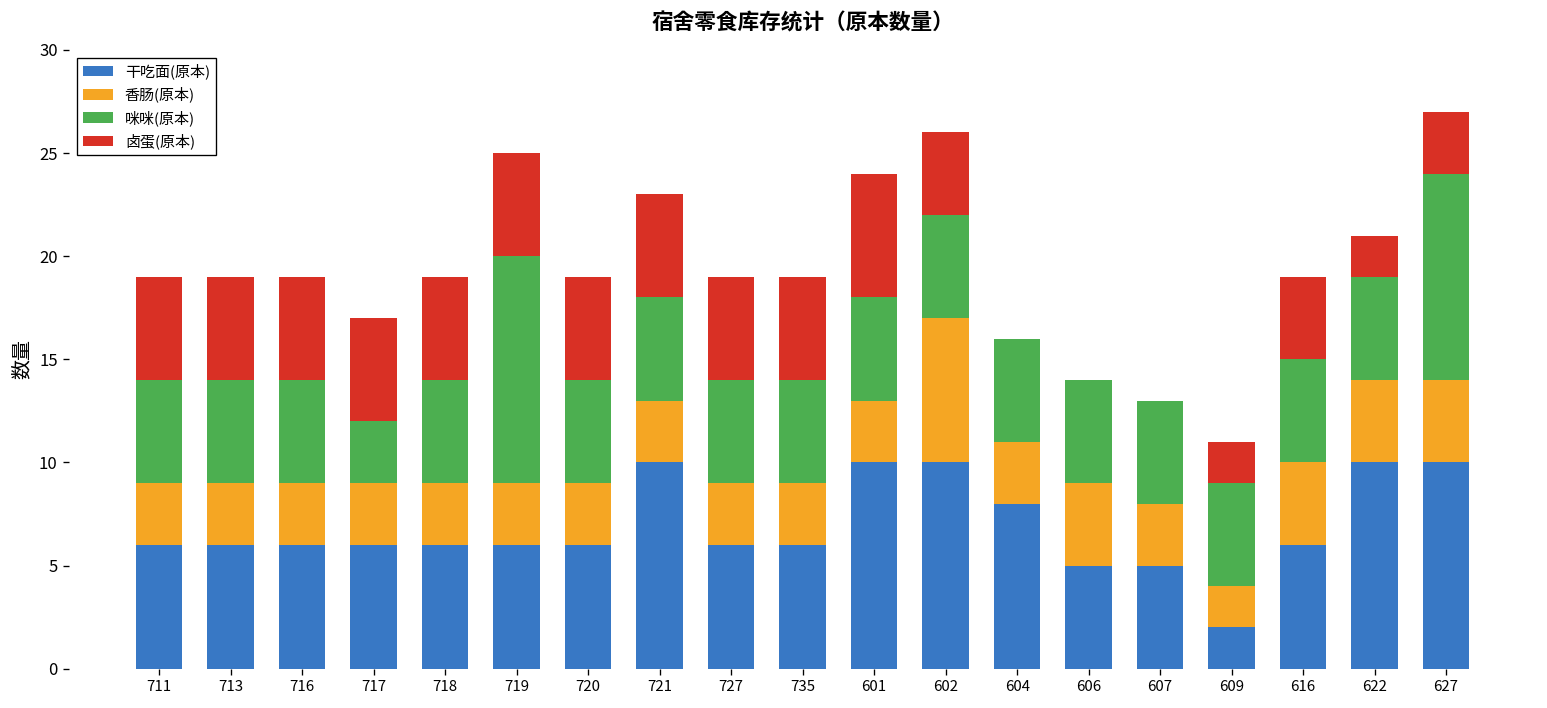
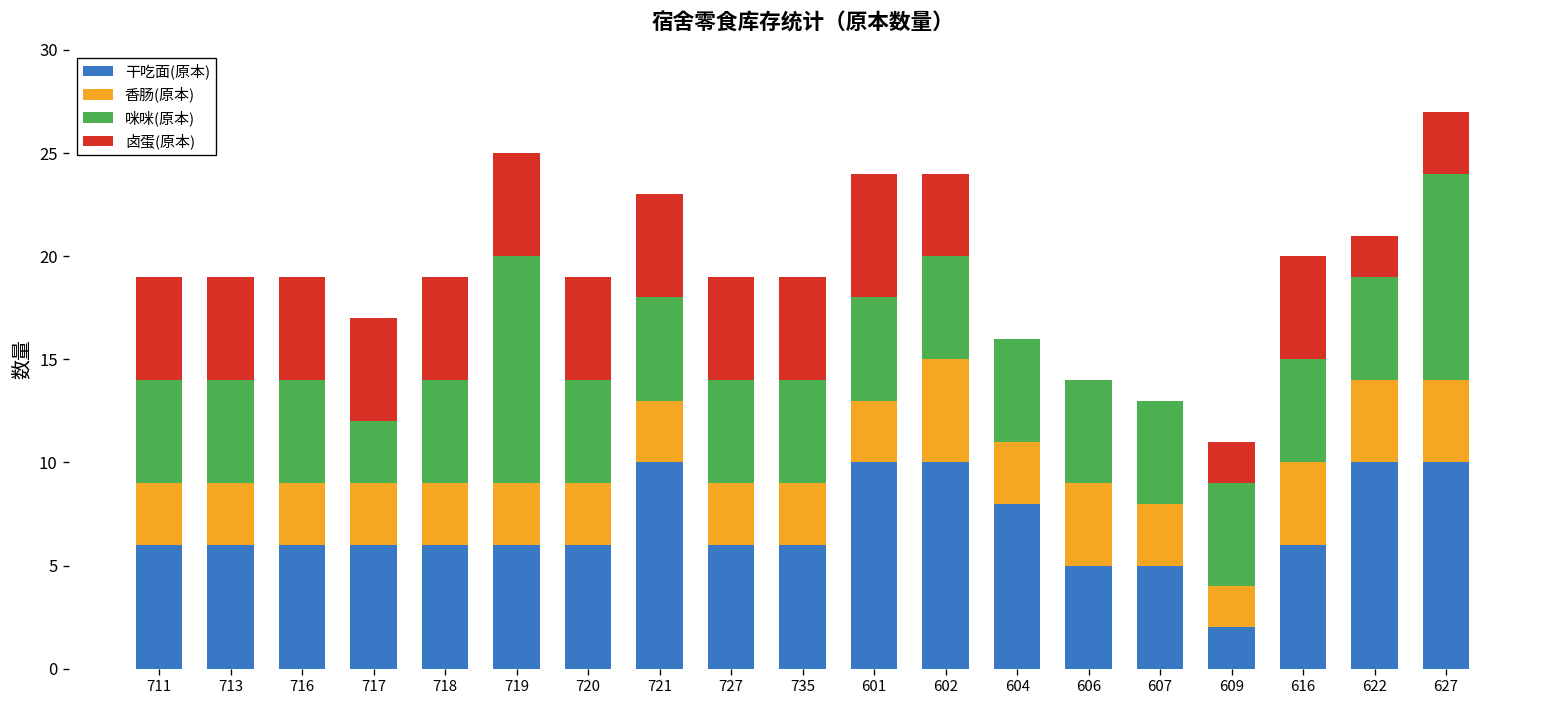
  {
    "干吃面(原本)": {
      "711": 6,
      "713": 6,
      "716": 6,
      "717": 6,
      "718": 6,
      "719": 6,
      "720": 6,
      "721": 10,
      "727": 6,
      "735": 6,
      "601": 10,
      "602": 10,
      "604": 8,
      "606": 5,
      "607": 5,
      "609": 2,
      "616": 6,
      "622": 10,
      "627": 10
    },
    "香肠(原本)": {
      "711": 3,
      "713": 3,
      "716": 3,
      "717": 3,
      "718": 3,
      "719": 3,
      "720": 3,
      "721": 3,
      "727": 3,
      "735": 3,
      "601": 3,
-     "602": 7,
+     "602": 5,
      "604": 3,
      "606": 4,
      "607": 3,
      "609": 2,
      "616": 4,
      "622": 4,
      "627": 4
    },
    "咪咪(原本)": {
      "711": 5,
      "713": 5,
      "716": 5,
      "717": 3,
      "718": 5,
      "719": 11,
      "720": 5,
      "721": 5,
      "727": 5,
      "735": 5,
      "601": 5,
      "602": 5,
      "604": 5,
      "606": 5,
      "607": 5,
      "609": 5,
      "616": 5,
      "622": 5,
      "627": 10
    },
    "卤蛋(原本)": {
      "711": 5,
      "713": 5,
      "716": 5,
      "717": 5,
      "718": 5,
      "719": 5,
      "720": 5,
      "721": 5,
      "727": 5,
      "735": 5,
      "601": 6,
      "602": 4,
      "604": 0,
      "606": 0,
      "607": 0,
      "609": 2,
-     "616": 4,
+     "616": 5,
      "622": 2,
      "627": 3
    }
  }
